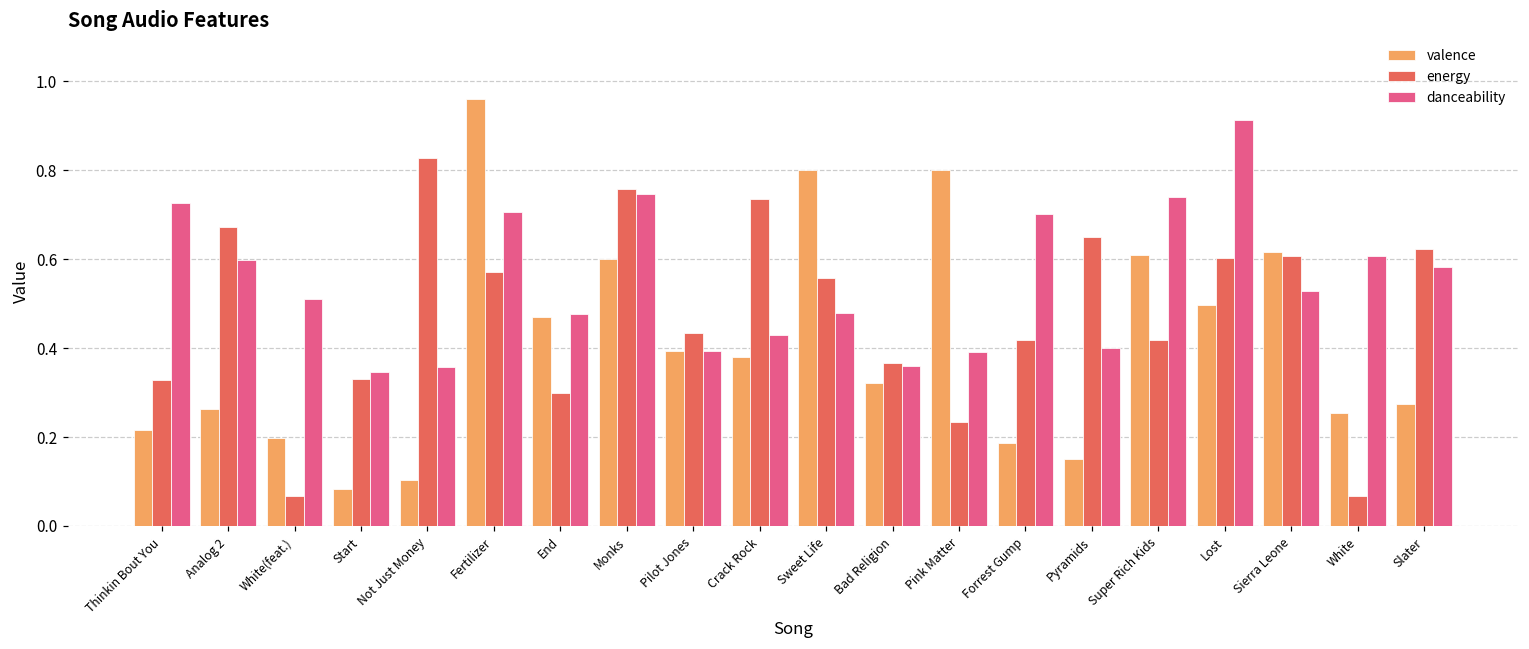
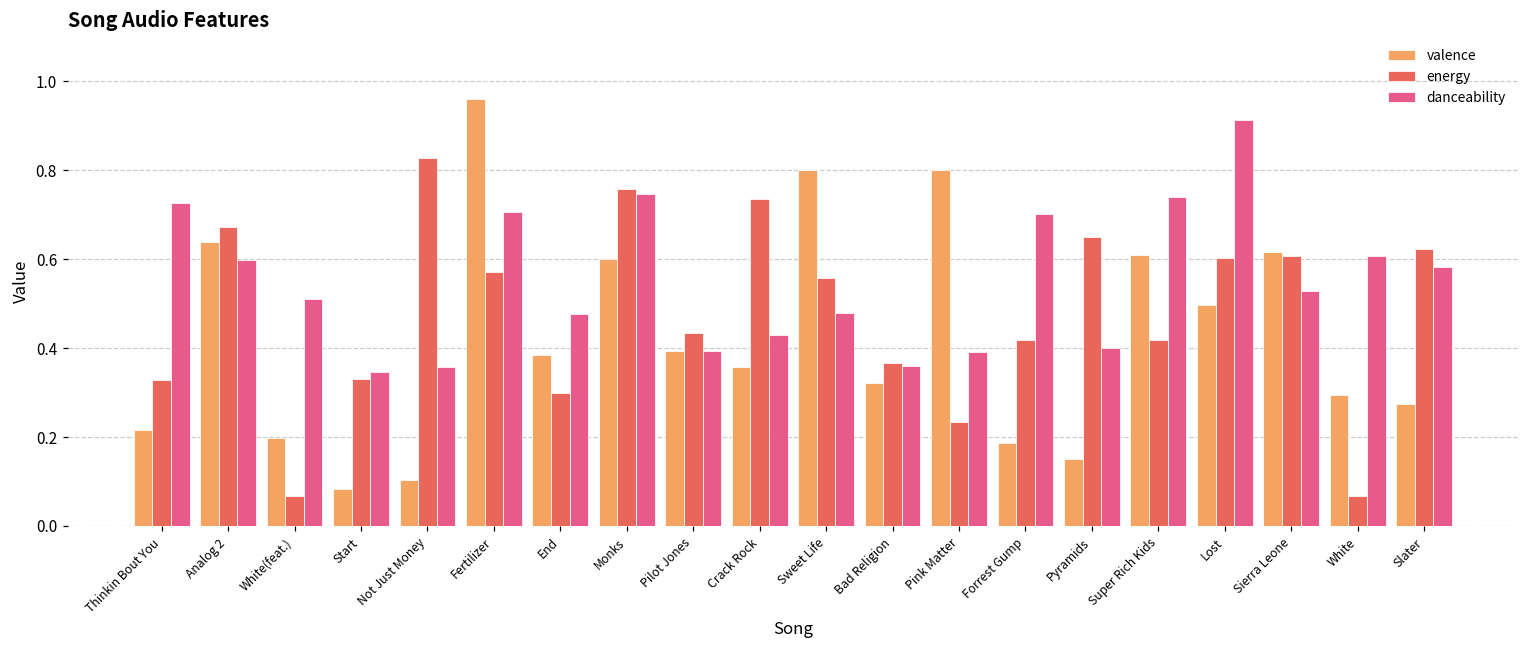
  {
    "valence": {
      "Thinkin Bout You": 0.22,
-     "Analog 2": 0.26,
+     "Analog 2": 0.64,
      "White(feat.)": 0.20,
      "Start": 0.08,
      "Not Just Money": 0.10,
      "Fertilizer": 0.96,
-     "End": 0.47,
+     "End": 0.38,
      "Monks": 0.60,
      "Pilot Jones": 0.39,
-     "Crack Rock": 0.38,
+     "Crack Rock": 0.36,
      "Sweet Life": 0.80,
      "Bad Religion": 0.32,
      "Pink Matter": 0.80,
      "Forrest Gump": 0.19,
      "Pyramids": 0.15,
      "Super Rich Kids": 0.61,
      "Lost": 0.50,
      "Sierra Leone": 0.62,
-     "White": 0.26,
+     "White": 0.29,
      "Slater": 0.28
    }
  }
